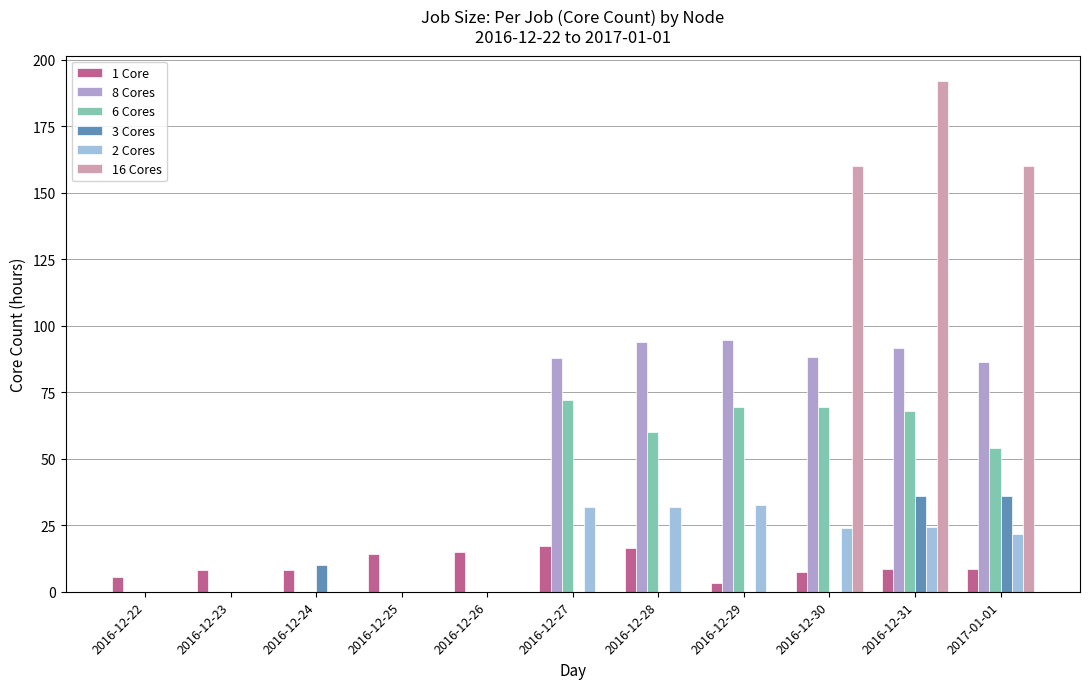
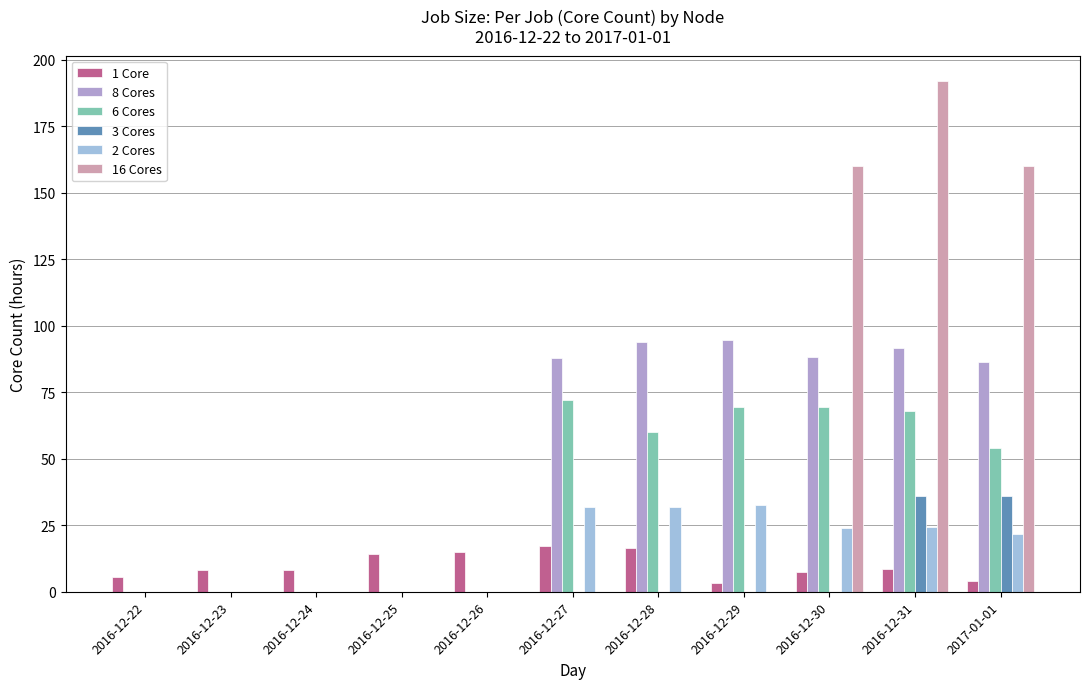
  {
    "1 Core": {
      "2016-12-22": 6,
      "2016-12-23": 8,
      "2016-12-24": 8,
      "2016-12-25": 14,
      "2016-12-26": 15,
      "2016-12-27": 17,
      "2016-12-28": 17,
      "2016-12-29": 3,
      "2016-12-30": 8,
      "2016-12-31": 9,
-     "2017-01-01": 9
+     "2017-01-01": 4
    },
    "3 Cores": {
      "2016-12-22": 0,
      "2016-12-23": 0,
-     "2016-12-24": 10,
+     "2016-12-24": 0,
      "2016-12-25": 0,
      "2016-12-26": 0,
      "2016-12-27": 0,
      "2016-12-28": 0,
      "2016-12-29": 0,
      "2016-12-30": 0,
      "2016-12-31": 36,
      "2017-01-01": 36
    }
  }
